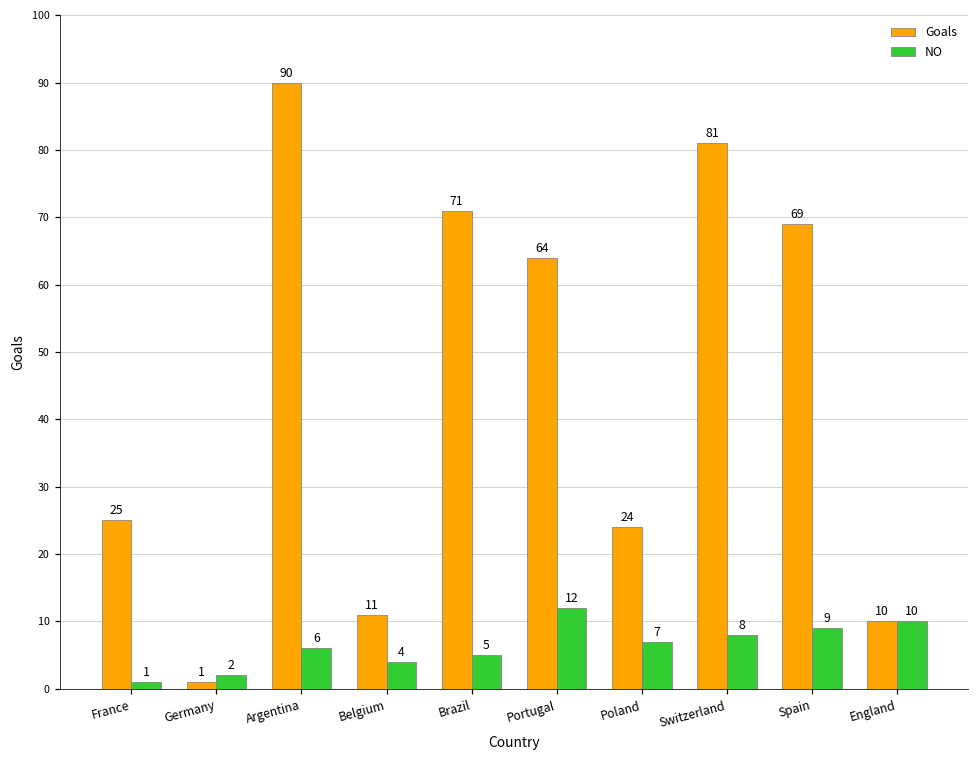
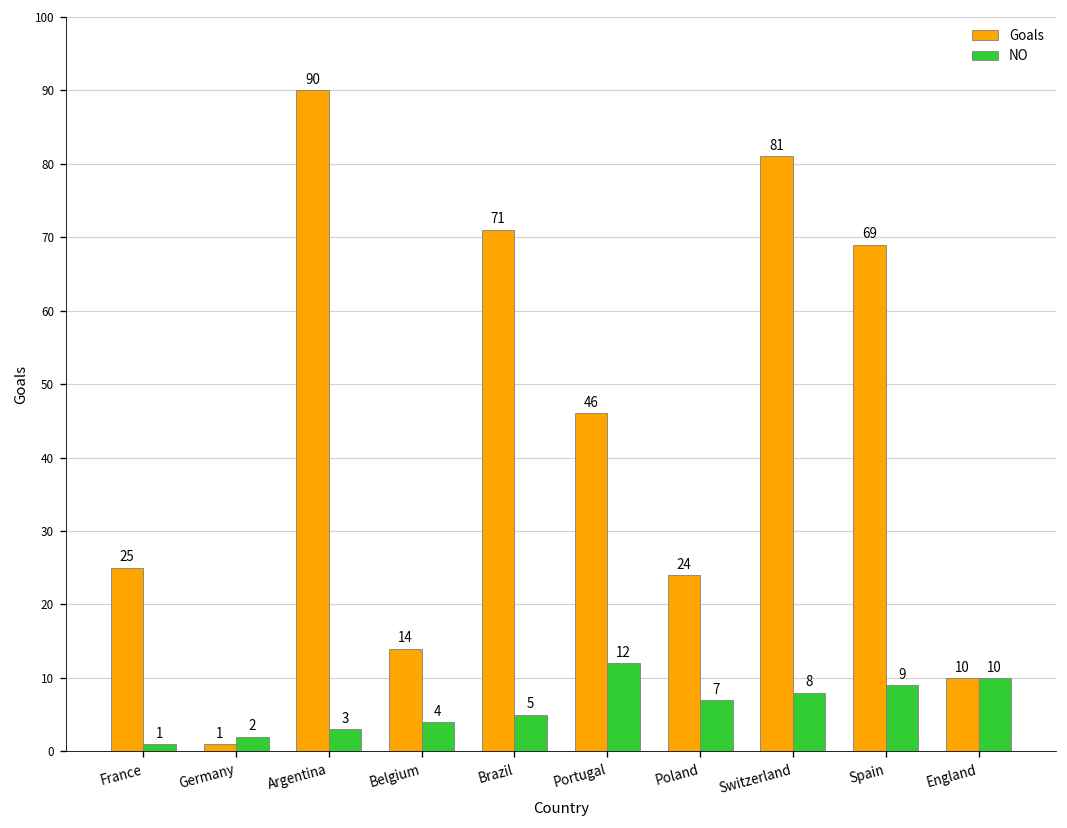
  {
    "Goals": {
      "France": 25,
      "Germany": 1,
      "Argentina": 90,
-     "Belgium": 11,
+     "Belgium": 14,
      "Brazil": 71,
-     "Portugal": 64,
+     "Portugal": 46,
      "Poland": 24,
      "Switzerland": 81,
      "Spain": 69,
      "England": 10
    },
    "NO": {
      "France": 1,
      "Germany": 2,
-     "Argentina": 6,
+     "Argentina": 3,
      "Belgium": 4,
      "Brazil": 5,
      "Portugal": 12,
      "Poland": 7,
      "Switzerland": 8,
      "Spain": 9,
      "England": 10
    }
  }
